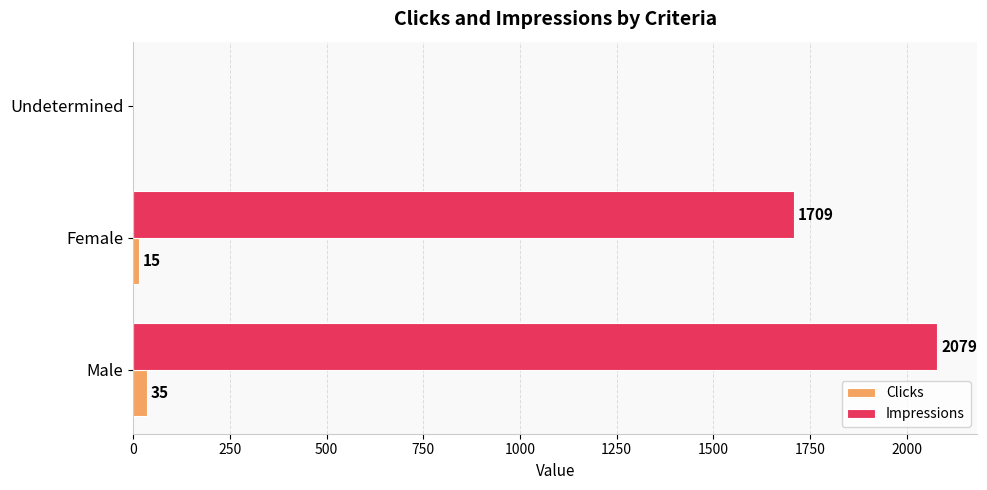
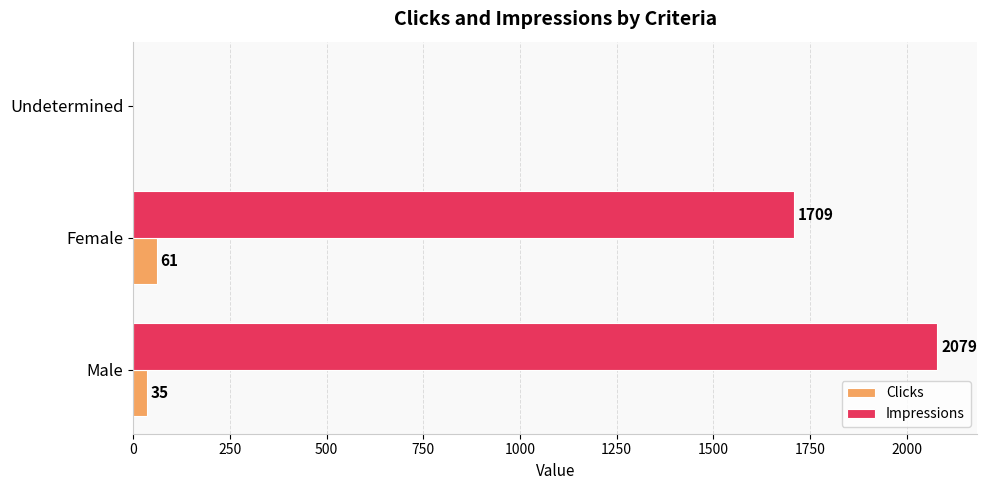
  {
    "Clicks": {
-     "Female": 15,
+     "Female": 61,
      "Male": 35
    },
    "Impressions": {
      "Female": 1709,
      "Male": 2079
    }
  }
